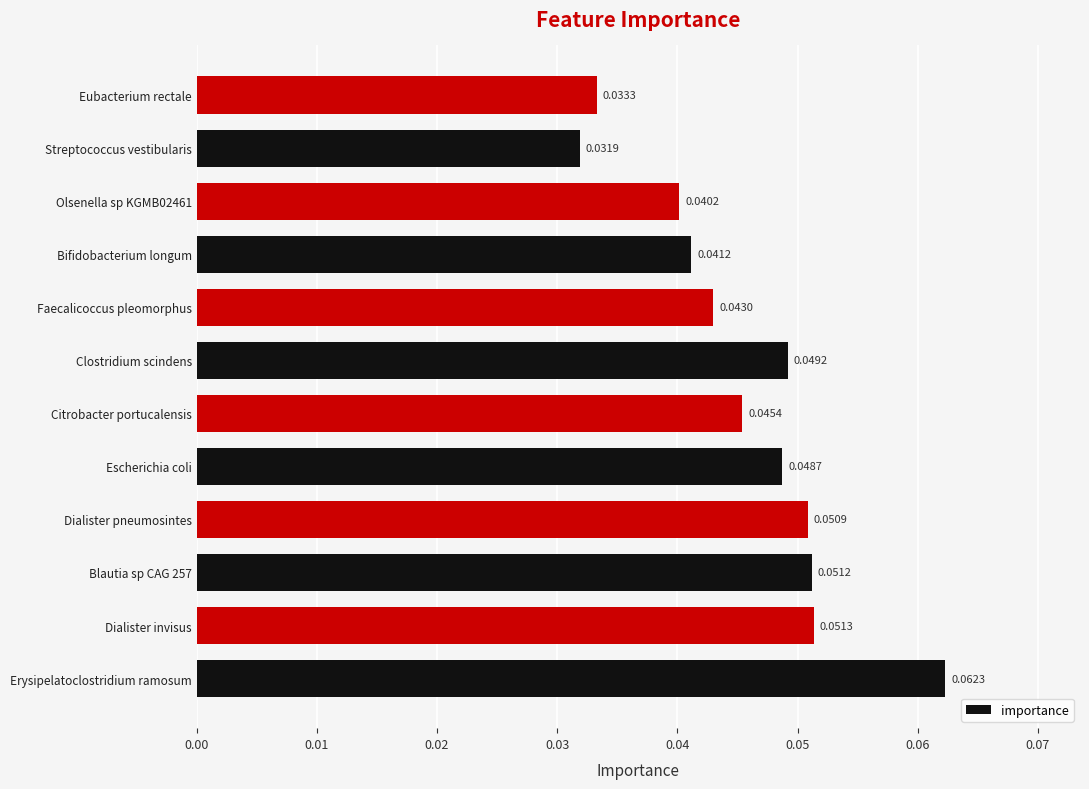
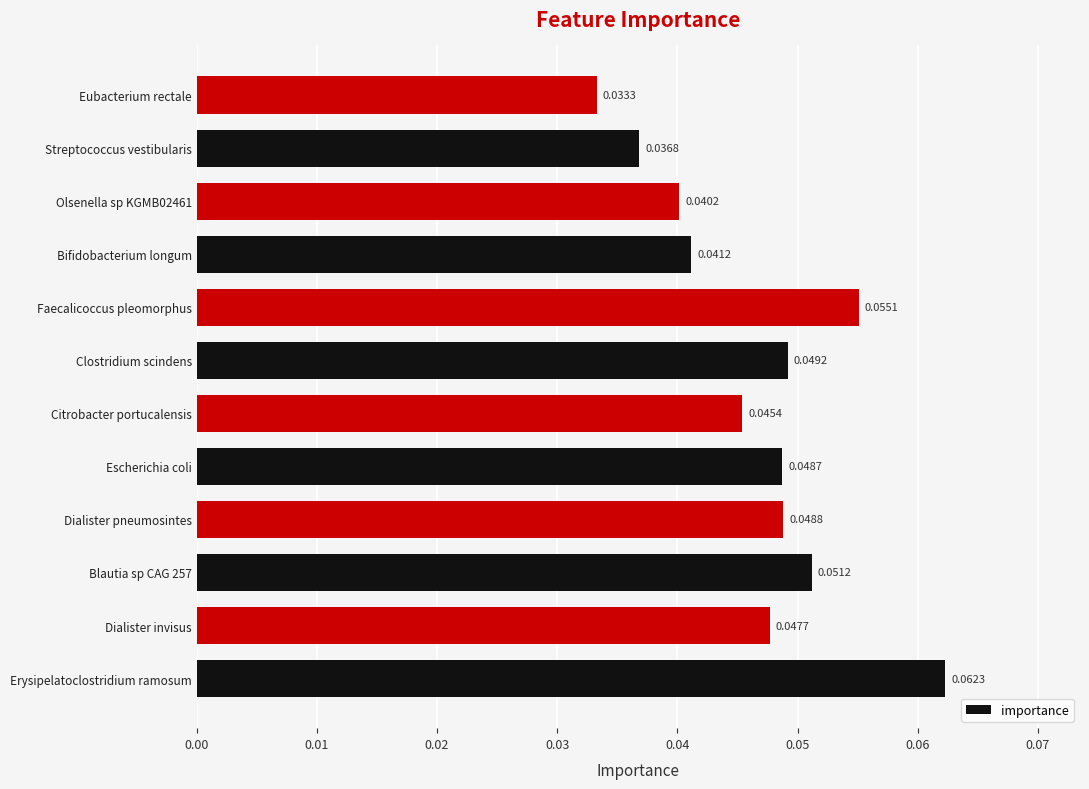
  {
    "Eubacterium rectale": 0.0333,
-   "Streptococcus vestibularis": 0.0319,
+   "Streptococcus vestibularis": 0.0368,
    "Olsenella sp KGMB02461": 0.0402,
    "Bifidobacterium longum": 0.0412,
-   "Faecalicoccus pleomorphus": 0.0430,
+   "Faecalicoccus pleomorphus": 0.0551,
    "Clostridium scindens": 0.0492,
    "Citrobacter portucalensis": 0.0454,
    "Escherichia coli": 0.0487,
-   "Dialister pneumosintes": 0.0509,
+   "Dialister pneumosintes": 0.0488,
    "Blautia sp CAG 257": 0.0512,
-   "Dialister invisus": 0.0513,
+   "Dialister invisus": 0.0477,
    "Erysipelatoclostridium ramosum": 0.0623
  }
